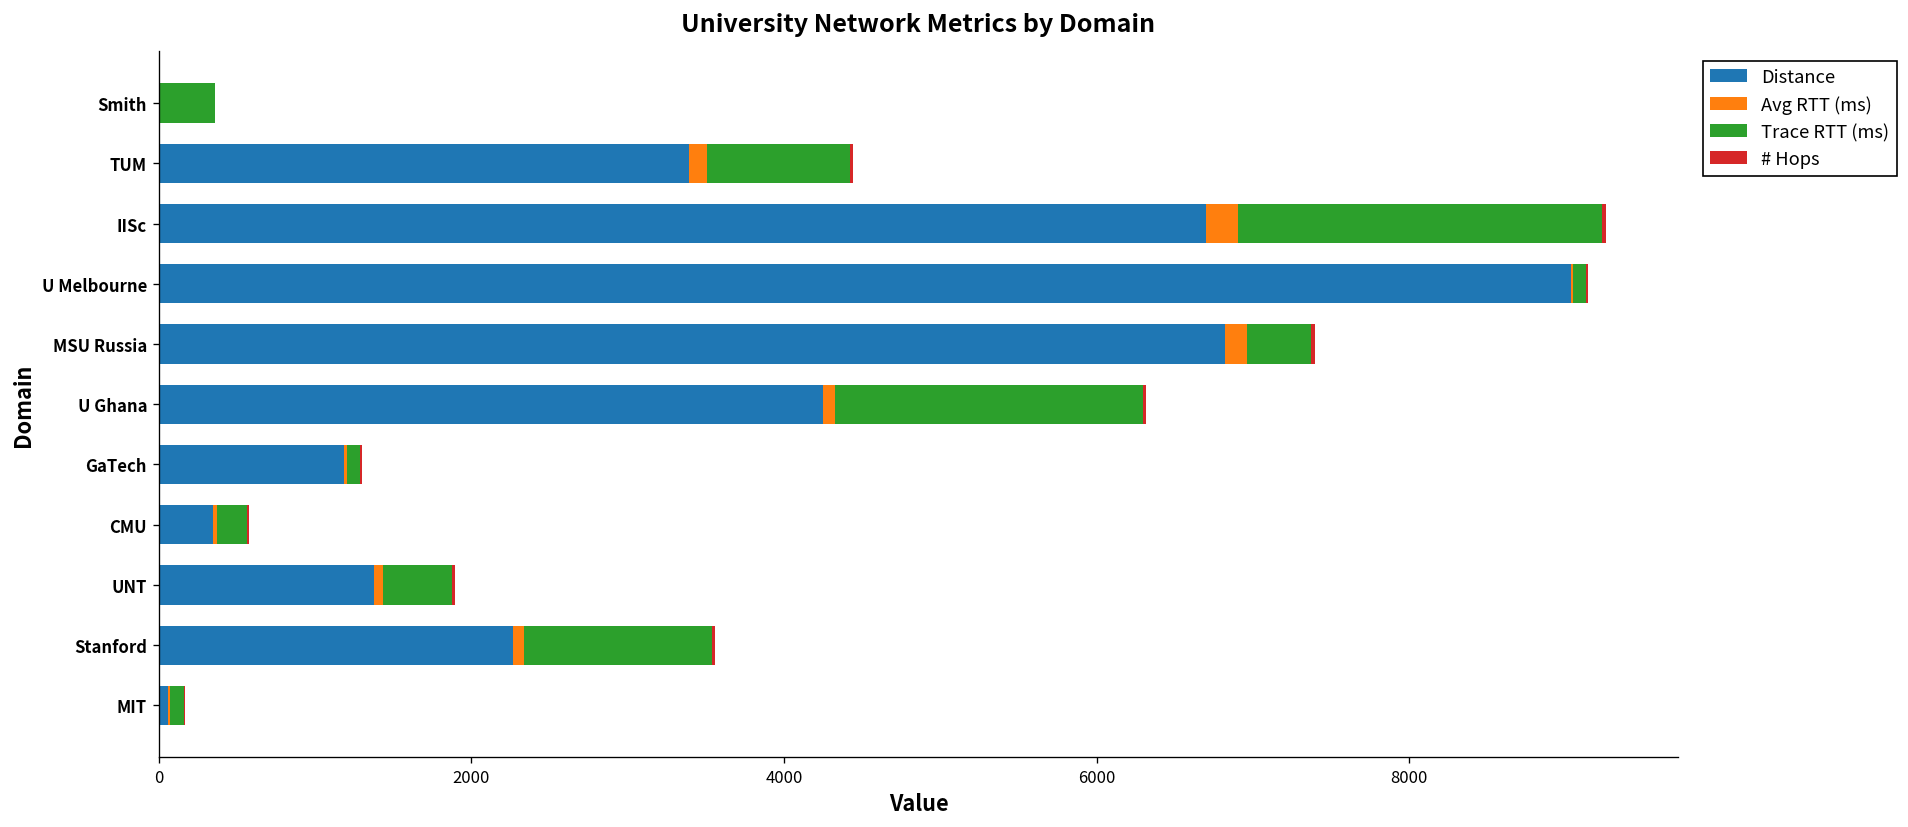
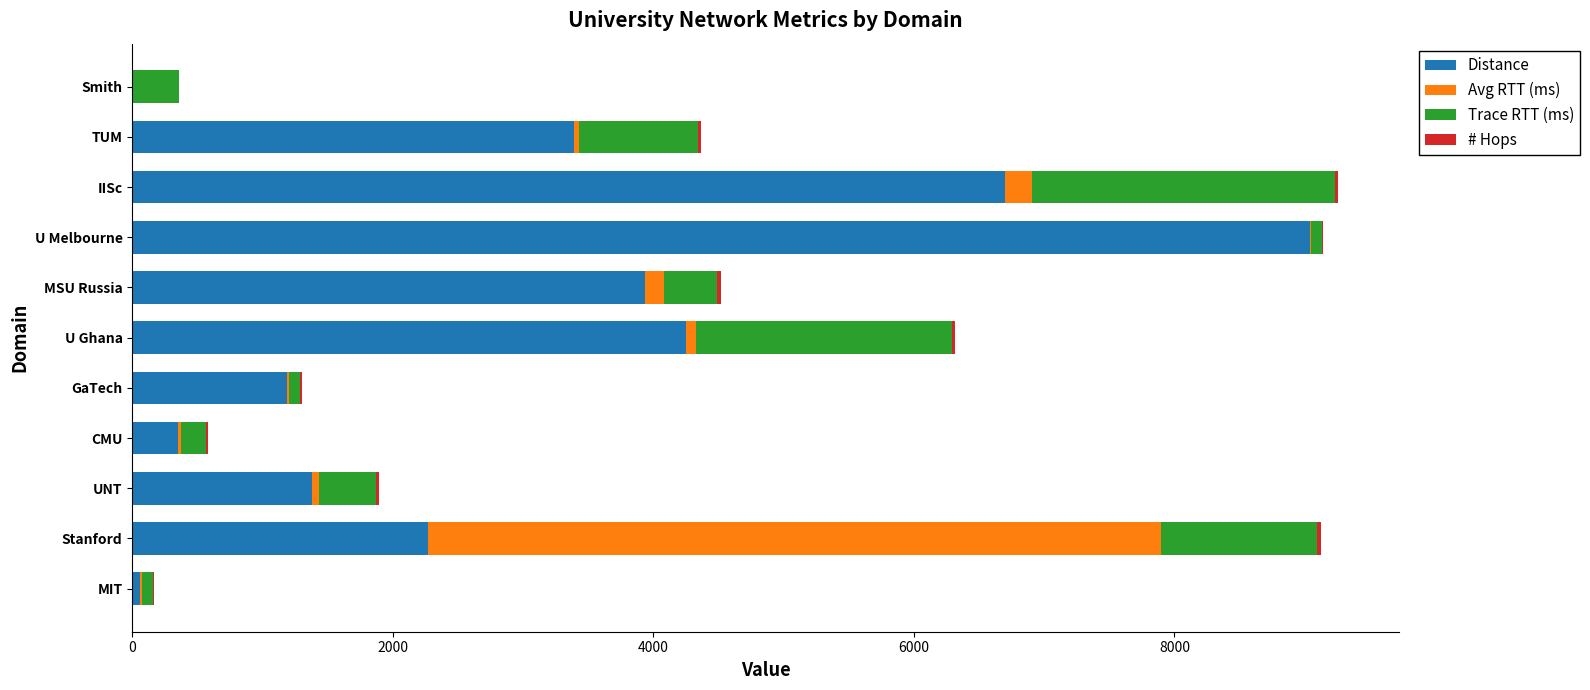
  {
    "Distance": {
      "Smith": 0,
      "TUM": 3390,
      "IISc": 6700,
      "U Melbourne": 9040,
-     "MSU Russia": 6820,
+     "MSU Russia": 3940,
      "U Ghana": 4250,
      "GaTech": 1190,
      "CMU": 350,
      "UNT": 1380,
      "Stanford": 2270,
      "MIT": 60
    },
    "Avg RTT (ms)": {
-     "TUM": 110,
+     "TUM": 40,
      "IISc": 210,
      "MSU Russia": 140,
      "U Ghana": 80,
      "GaTech": 20,
      "CMU": 20,
      "UNT": 50,
-     "Stanford": 70
+     "Stanford": 5630
    },
    "Trace RTT (ms)": {
      "Smith": 350,
      "TUM": 920,
      "IISc": 2330,
      "U Melbourne": 90,
      "MSU Russia": 410,
      "U Ghana": 1970,
      "GaTech": 80,
      "CMU": 190,
      "UNT": 440,
      "Stanford": 1200,
      "MIT": 90
    },
    "# Hops": {
      "IISc": 20,
      "MSU Russia": 30,
      "U Ghana": 20,
      "UNT": 20,
      "Stanford": 20
    }
  }
